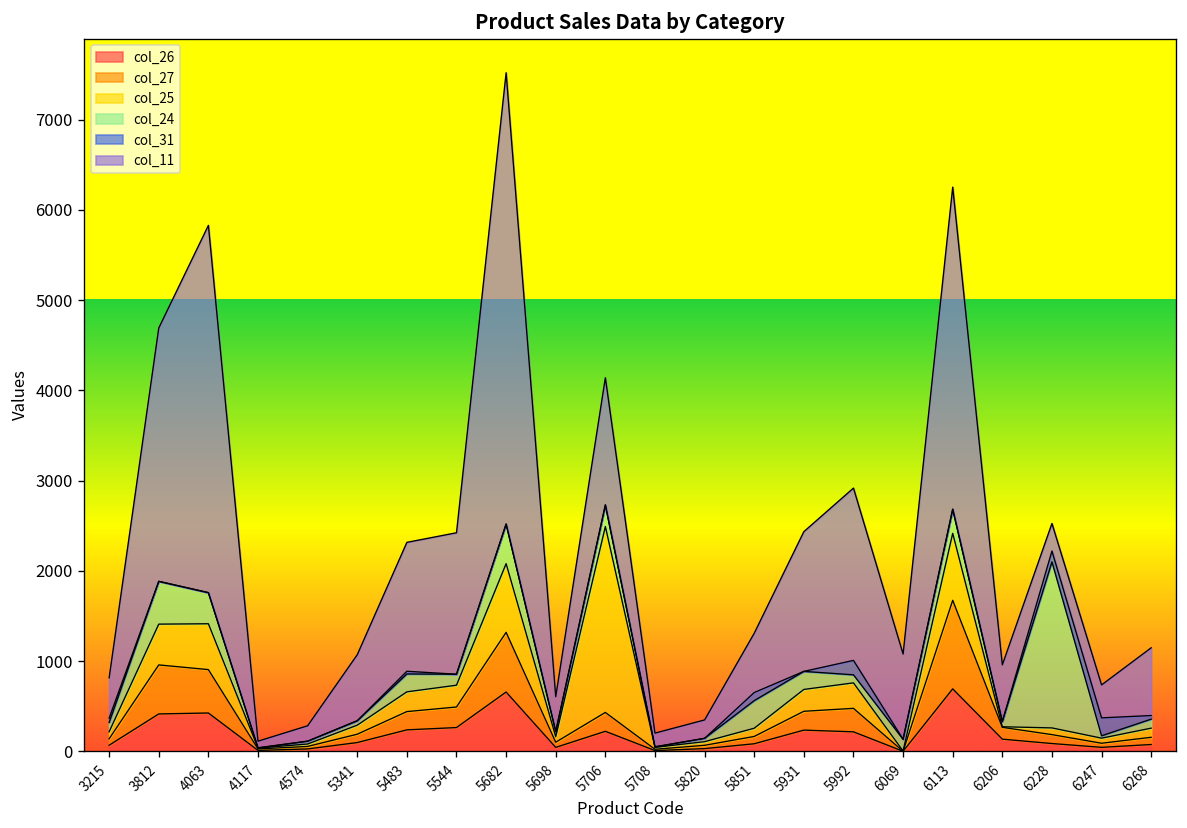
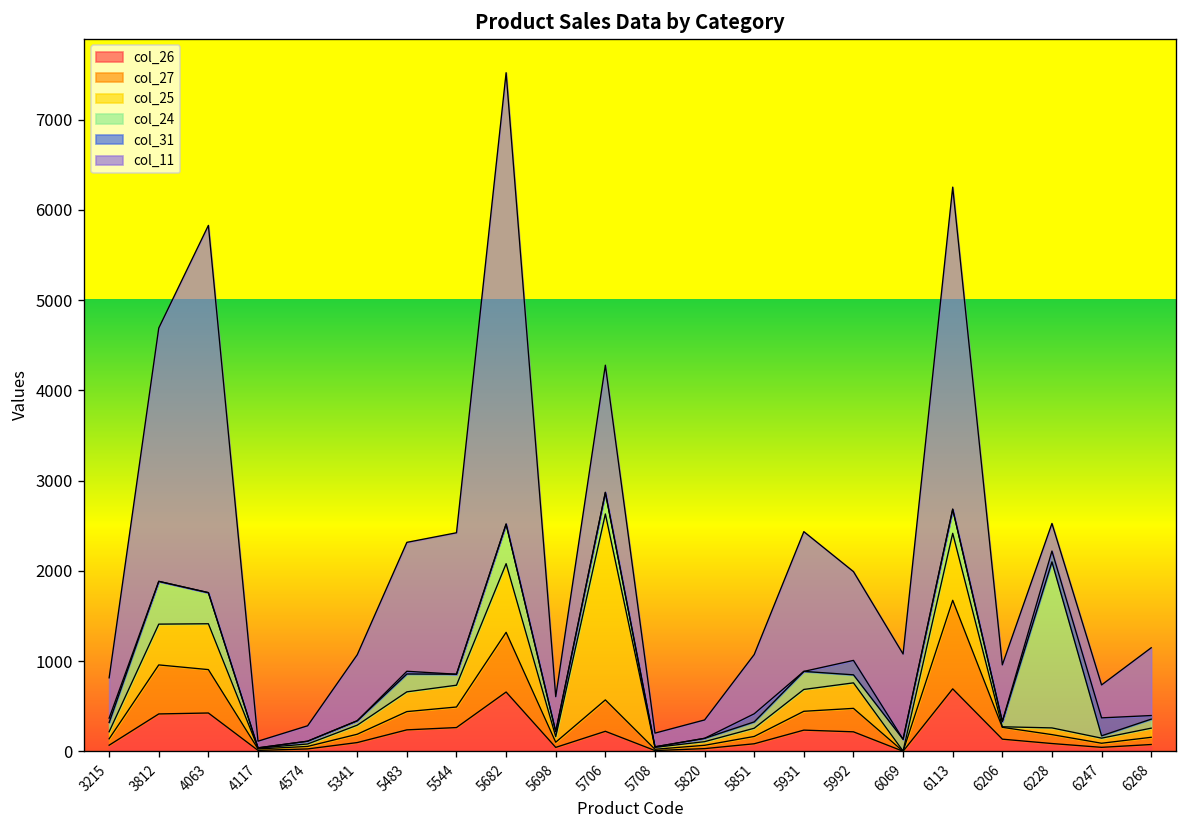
  {
    "col_26": {
      "3215": 100,
      "3812": 400,
      "4063": 400,
      "5341": 100,
      "5483": 200,
      "5544": 300,
      "5682": 700,
      "5698": 0,
      "5706": 200,
      "5820": 0,
      "5851": 100,
      "5931": 200,
      "5992": 200,
      "6113": 700,
      "6206": 100,
      "6228": 100,
      "6247": 0,
      "6268": 100
    },
    "col_27": {
      "3215": 100,
      "3812": 500,
      "4063": 500,
      "5341": 100,
      "5483": 200,
      "5544": 200,
      "5682": 700,
      "5698": 100,
-     "5706": 200,
+     "5706": 300,
      "5820": 0,
      "5851": 100,
      "5931": 200,
      "5992": 300,
      "6113": 1000,
      "6228": 100,
      "6247": 0,
      "6268": 100
    },
    "col_25": {
      "3215": 100,
      "3812": 500,
      "4063": 500,
      "5341": 100,
      "5483": 200,
      "5544": 200,
      "5682": 800,
      "5698": 100,
      "5706": 2100,
      "5820": 0,
      "5851": 100,
      "5931": 200,
      "5992": 300,
      "6113": 700,
      "6228": 100,
      "6268": 100
    },
    "col_24": {
      "3215": 100,
-     "5851": 300,
+     "5851": 100,
      "5992": 100,
      "6228": 1800,
      "6268": 100
    },
    "col_31": {
      "3215": 0,
      "5851": 100,
      "5992": 200,
      "6228": 100,
      "6247": 200,
      "6268": 0
    },
    "col_11": {
      "3215": 400,
      "3812": 2800,
      "4063": 4100,
      "4117": 100,
      "4574": 200,
      "5341": 700,
      "5483": 1400,
      "5544": 1600,
      "5682": 5000,
      "5698": 400,
      "5706": 1400,
      "5708": 200,
      "5820": 200,
      "5851": 700,
      "5931": 1500,
-     "5992": 1900,
+     "5992": 1000,
      "6069": 900,
      "6113": 3600,
      "6206": 600,
      "6228": 300,
      "6247": 400,
      "6268": 800
    }
  }
